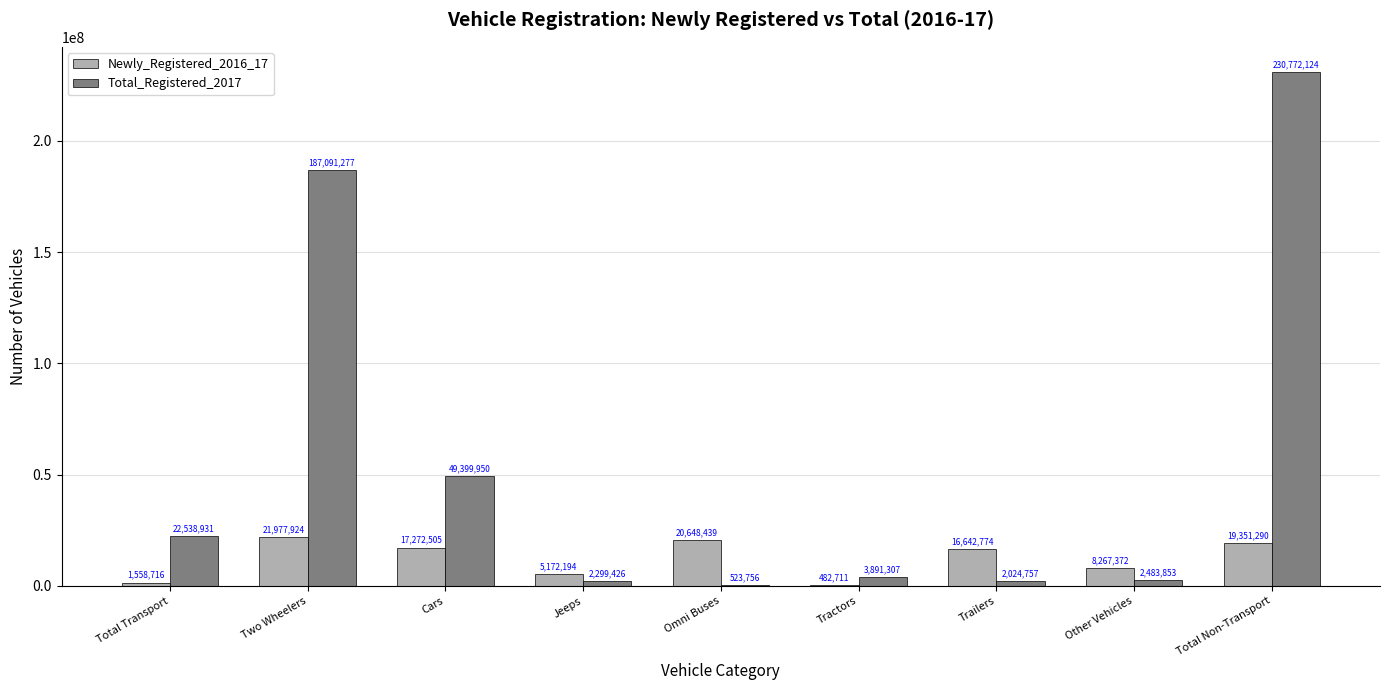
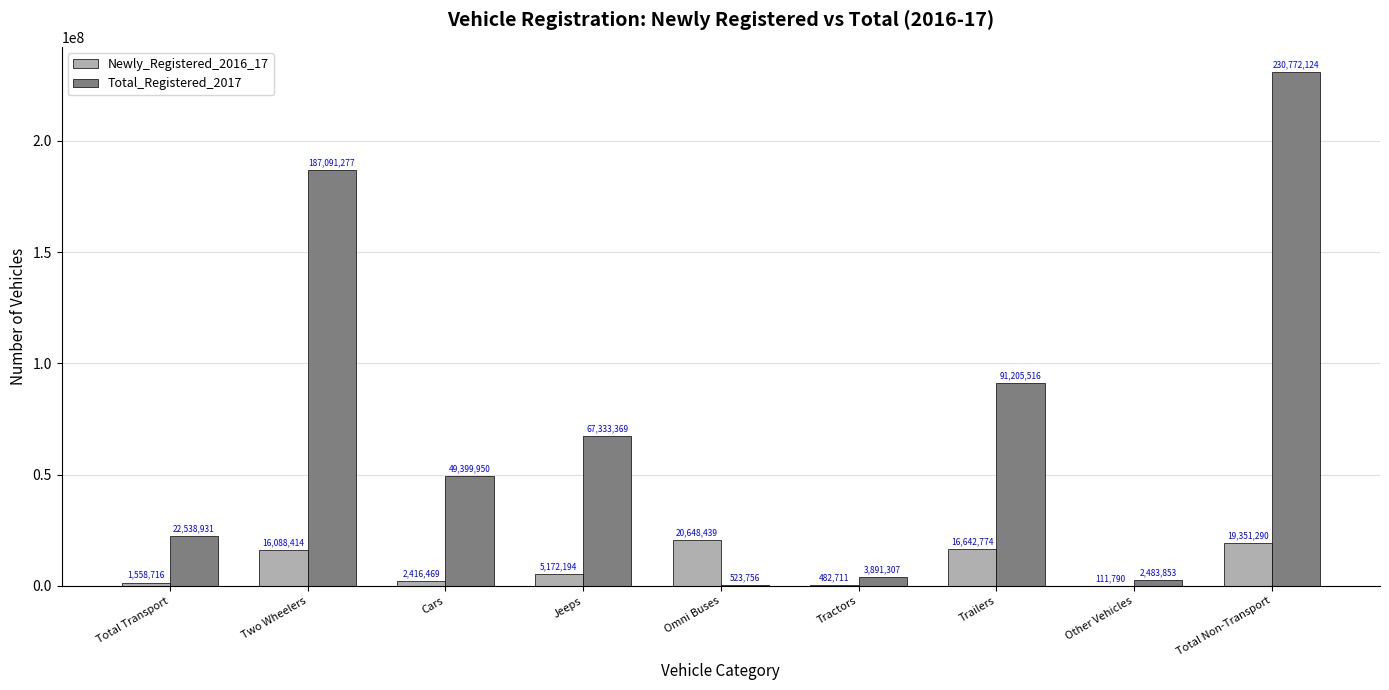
  {
    "Newly_Registered_2016_17": {
      "Total Transport": "1,558,716",
-     "Two Wheelers": "21,977,924",
-     "Cars": "17,272,505",
+     "Two Wheelers": "16,088,414",
+     "Cars": "2,416,469",
      "Jeeps": "5,172,194",
      "Omni Buses": "20,648,439",
      "Tractors": "482,711",
      "Trailers": "16,642,774",
-     "Other Vehicles": "8,267,372",
+     "Other Vehicles": "111,790",
      "Total Non-Transport": "19,351,290"
    },
    "Total_Registered_2017": {
      "Total Transport": "22,538,931",
      "Two Wheelers": "187,091,277",
      "Cars": "49,399,950",
-     "Jeeps": "2,299,426",
+     "Jeeps": "67,333,369",
      "Omni Buses": "523,756",
      "Tractors": "3,891,307",
-     "Trailers": "2,024,757",
+     "Trailers": "91,205,516",
      "Other Vehicles": "2,483,853",
      "Total Non-Transport": "230,772,124"
    }
  }
